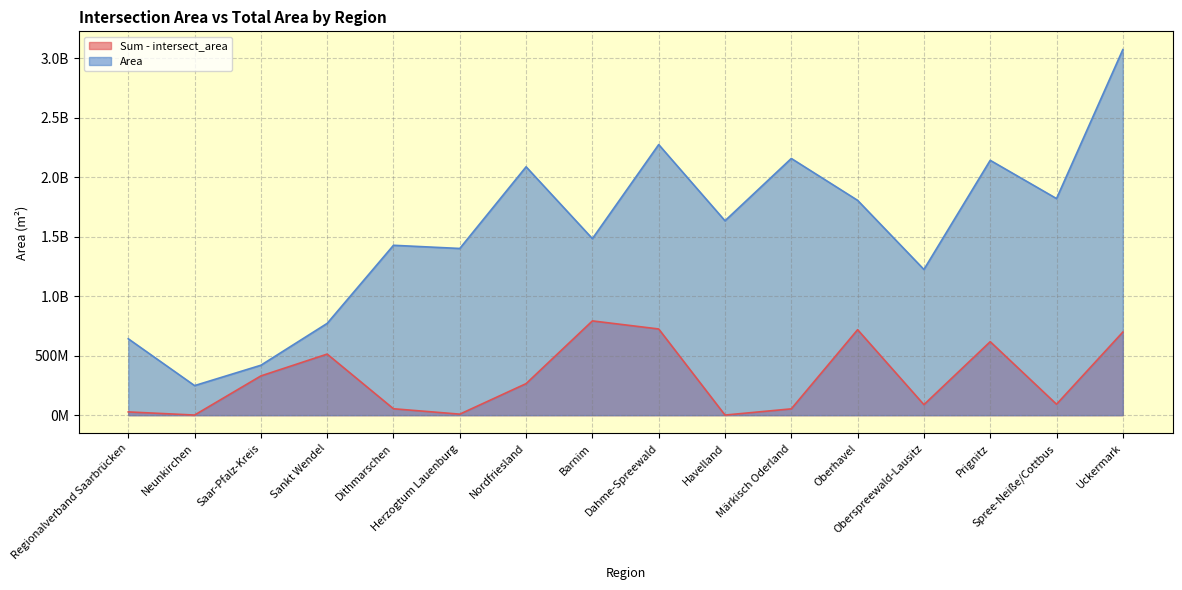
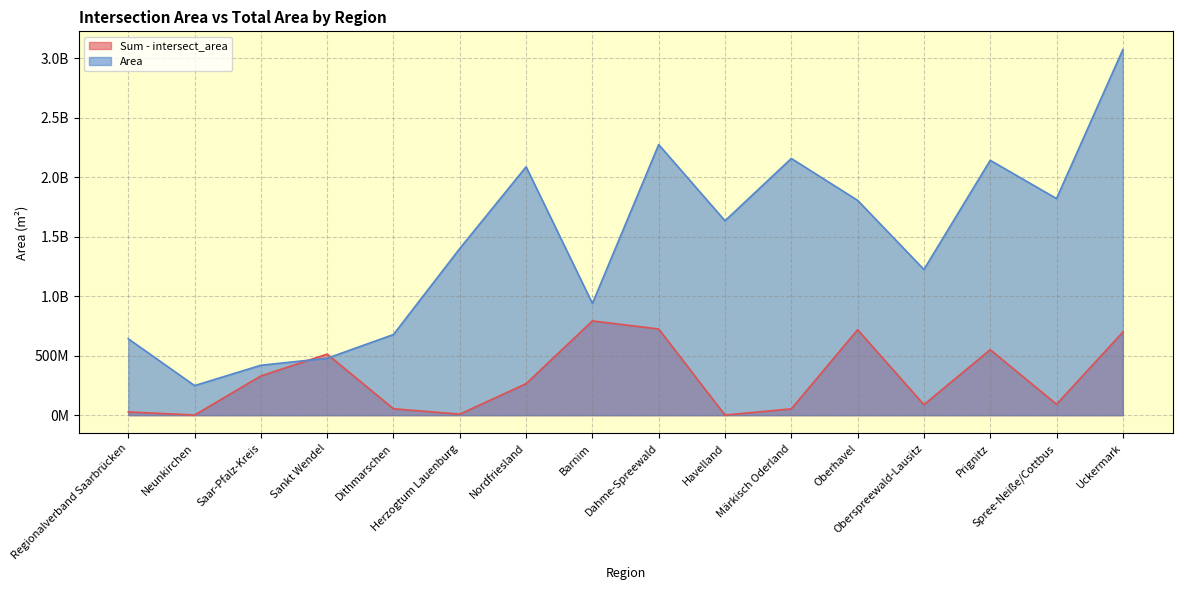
  {
    "Sum - intersect_area": {
      "Regionalverband Saarbrücken": 30000000,
      "Neunkirchen": 0,
      "Saar-Pfalz-Kreis": 330000000,
      "Sankt Wendel": 510000000,
      "Dithmarschen": 50000000,
      "Herzogtum Lauenburg": 10000000,
      "Nordfriesland": 270000000,
      "Barnim": 790000000,
      "Dahme-Spreewald": 720000000,
      "Havelland": 0,
      "Märkisch Oderland": 50000000,
      "Oberhavel": 720000000,
      "Oberspreewald-Lausitz": 90000000,
-     "Prignitz": 620000000,
+     "Prignitz": 550000000,
      "Spree-Neiße/Cottbus": 90000000,
      "Uckermark": 700000000
    },
    "Area": {
      "Regionalverband Saarbrücken": 640000000,
      "Neunkirchen": 250000000,
      "Saar-Pfalz-Kreis": 420000000,
-     "Sankt Wendel": 770000000,
-     "Dithmarschen": 1430000000,
+     "Sankt Wendel": 480000000,
+     "Dithmarschen": 680000000,
      "Herzogtum Lauenburg": 1400000000,
      "Nordfriesland": 2090000000,
-     "Barnim": 1480000000,
+     "Barnim": 940000000,
      "Dahme-Spreewald": 2270000000,
      "Havelland": 1630000000,
      "Märkisch Oderland": 2160000000,
      "Oberhavel": 1800000000,
      "Oberspreewald-Lausitz": 1220000000,
      "Prignitz": 2140000000,
      "Spree-Neiße/Cottbus": 1820000000,
      "Uckermark": 3070000000
    }
  }
